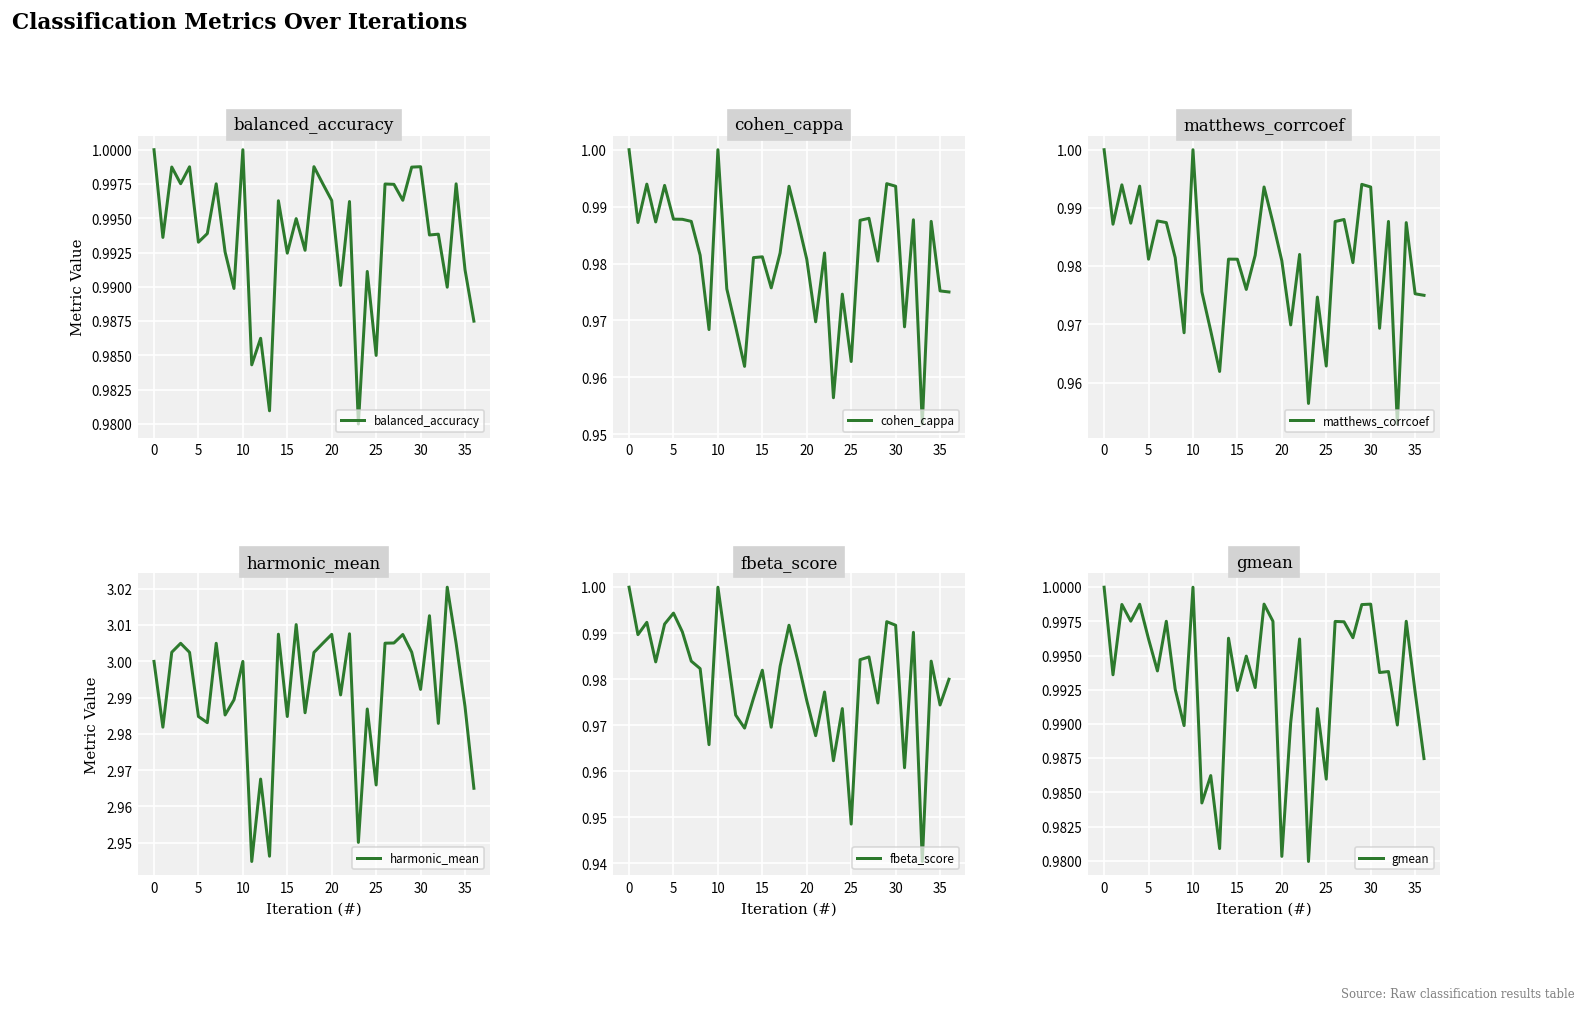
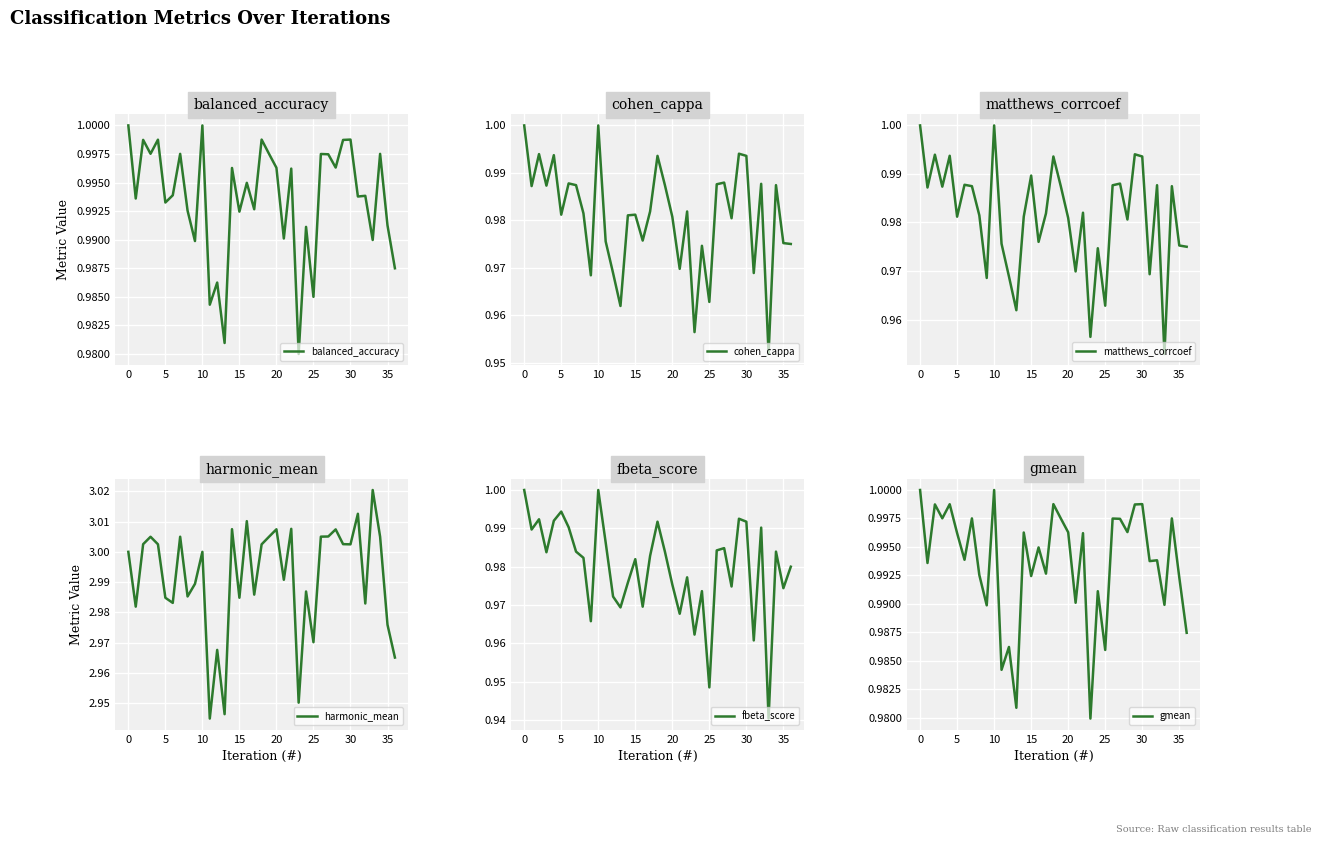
  {
    "balanced_accuracy": {
      "0": 1.0000,
      "5": 0.9933,
      "10": 1.0000,
      "15": 0.9925,
      "20": 0.9963,
      "25": 0.9850,
      "30": 0.9988,
      "35": 0.9913
    },
    "cohen_cappa": {
      "0": 1.000,
-     "5": 0.988,
+     "5": 0.981,
      "10": 1.000,
      "15": 0.981,
      "20": 0.981,
      "25": 0.963,
      "30": 0.994,
      "35": 0.975
    },
    "matthews_corrcoef": {
      "0": 1.000,
      "5": 0.981,
      "10": 1.000,
-     "15": 0.981,
+     "15": 0.990,
      "20": 0.981,
      "25": 0.963,
      "30": 0.994,
      "35": 0.975
    },
    "harmonic_mean": {
      "0": 3.000,
      "5": 2.985,
      "10": 3.000,
      "15": 2.985,
      "20": 3.007,
-     "25": 2.966,
-     "30": 2.992,
-     "35": 2.988
+     "25": 2.970,
+     "30": 3.002,
+     "35": 2.976
    },
    "fbeta_score": {
      "0": 1.000,
      "5": 0.994,
      "10": 1.000,
      "15": 0.982,
      "20": 0.975,
      "25": 0.949,
      "30": 0.992,
      "35": 0.974
    },
    "gmean": {
      "0": 1.0000,
      "5": 0.9962,
      "10": 1.0000,
      "15": 0.9925,
-     "20": 0.9803,
+     "20": 0.9963,
      "25": 0.9860,
      "30": 0.9988,
      "35": 0.9923
    }
  }
